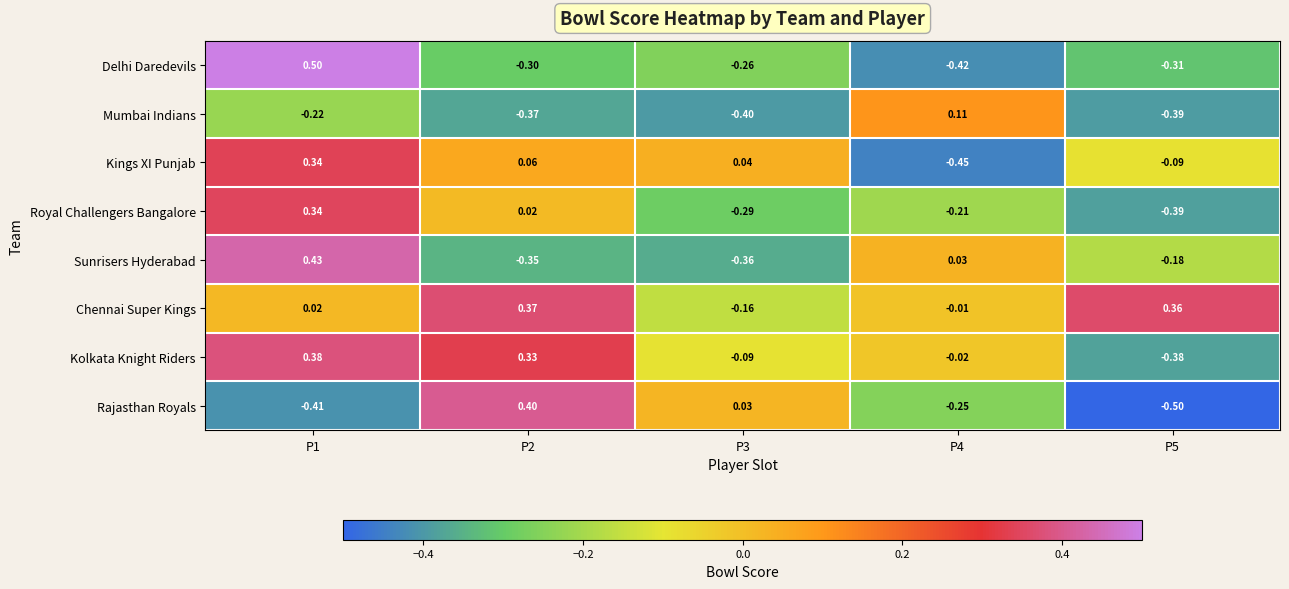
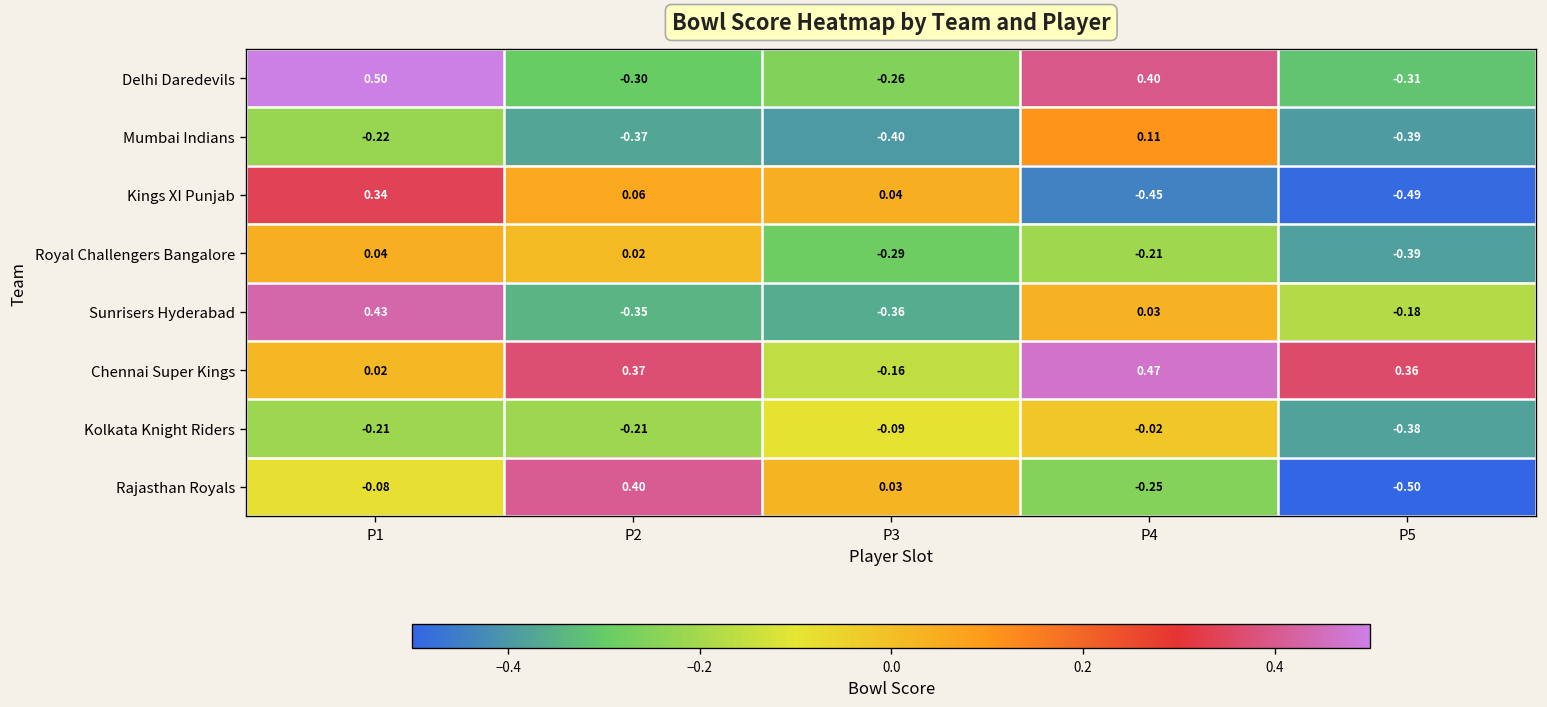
  {
    "Delhi Daredevils": {
      "P1": 0.50,
      "P2": -0.30,
      "P3": -0.26,
-     "P4": -0.42,
+     "P4": 0.40,
      "P5": -0.31
    },
    "Mumbai Indians": {
      "P1": -0.22,
      "P2": -0.37,
      "P3": -0.40,
      "P4": 0.11,
      "P5": -0.39
    },
    "Kings XI Punjab": {
      "P1": 0.34,
      "P2": 0.06,
      "P3": 0.04,
      "P4": -0.45,
-     "P5": -0.09
+     "P5": -0.49
    },
    "Royal Challengers Bangalore": {
-     "P1": 0.34,
+     "P1": 0.04,
      "P2": 0.02,
      "P3": -0.29,
      "P4": -0.21,
      "P5": -0.39
    },
    "Sunrisers Hyderabad": {
      "P1": 0.43,
      "P2": -0.35,
      "P3": -0.36,
      "P4": 0.03,
      "P5": -0.18
    },
    "Chennai Super Kings": {
      "P1": 0.02,
      "P2": 0.37,
      "P3": -0.16,
-     "P4": -0.01,
+     "P4": 0.47,
      "P5": 0.36
    },
    "Kolkata Knight Riders": {
-     "P1": 0.38,
-     "P2": 0.33,
+     "P1": -0.21,
+     "P2": -0.21,
      "P3": -0.09,
      "P4": -0.02,
      "P5": -0.38
    },
    "Rajasthan Royals": {
-     "P1": -0.41,
+     "P1": -0.08,
      "P2": 0.40,
      "P3": 0.03,
      "P4": -0.25,
      "P5": -0.50
    }
  }
